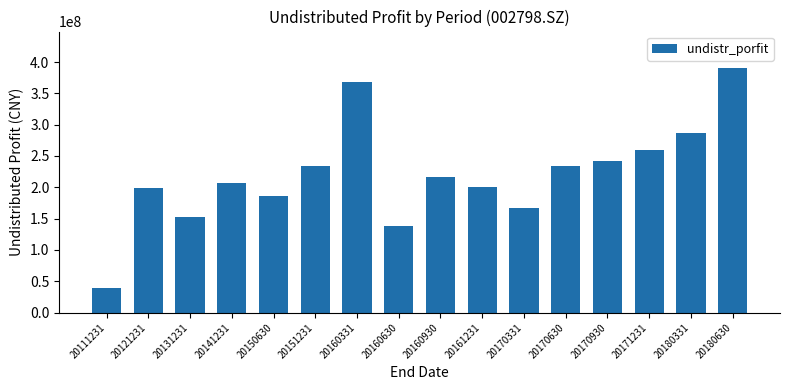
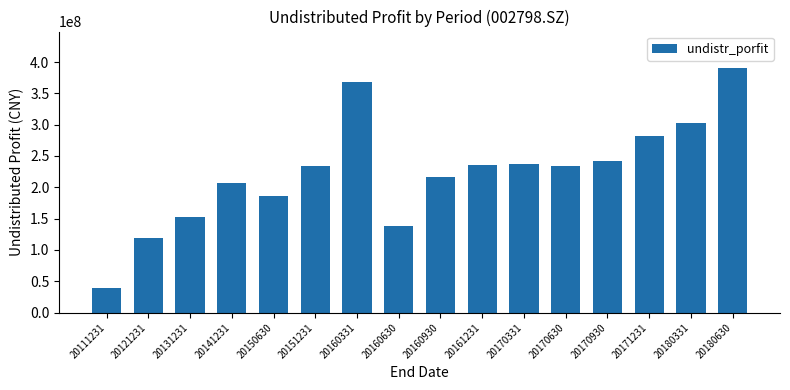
  {
    "20111231": 40000000,
-   "20121231": 200000000,
+   "20121231": 120000000,
    "20131231": 150000000,
    "20141231": 210000000,
    "20150630": 190000000,
    "20151231": 230000000,
    "20160331": 370000000,
    "20160630": 140000000,
    "20160930": 220000000,
-   "20161231": 200000000,
-   "20170331": 170000000,
+   "20161231": 240000000,
+   "20170331": 240000000,
    "20170630": 230000000,
    "20170930": 240000000,
-   "20171231": 260000000,
-   "20180331": 290000000,
+   "20171231": 280000000,
+   "20180331": 300000000,
    "20180630": 390000000
  }
